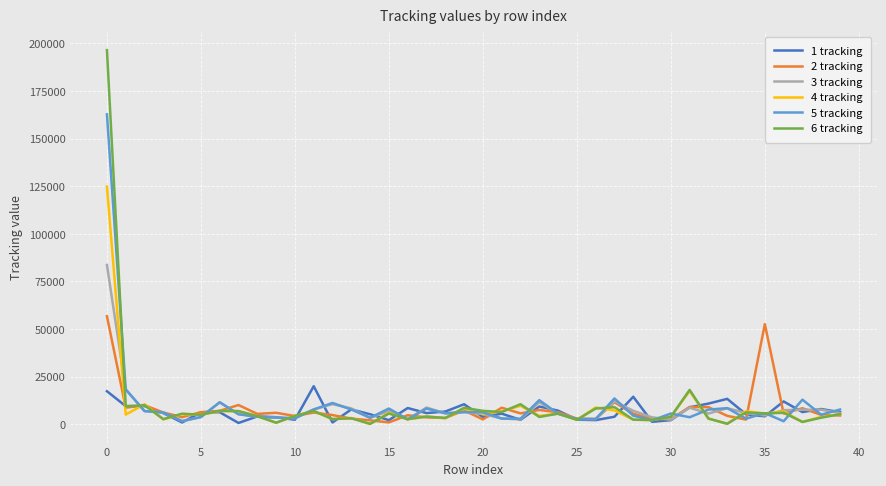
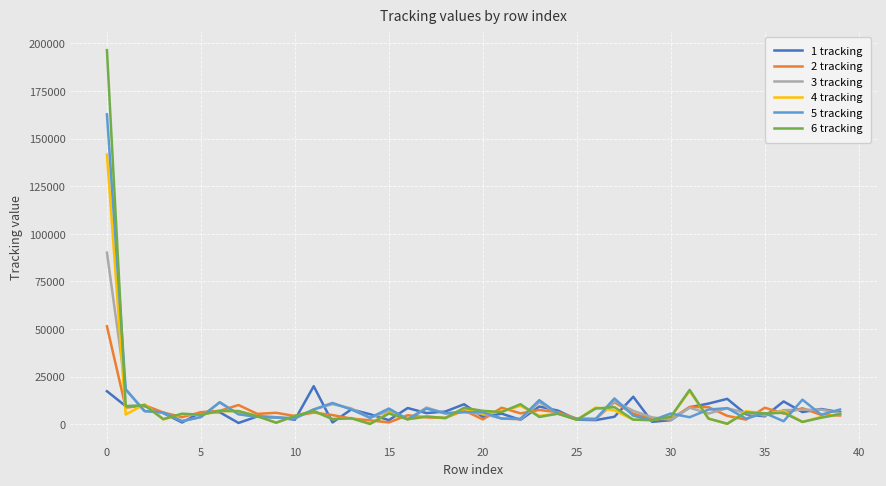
  {
    "2 tracking": {
-     "0": 57000,
-     "35": 53000
+     "0": 51000,
+     "35": 9000
    },
    "3 tracking": {
-     "0": 84000
+     "0": 90000
    },
    "4 tracking": {
-     "0": 125000
+     "0": 142000
    },
    "6 tracking": {
      "0": 196000
    }
  }
